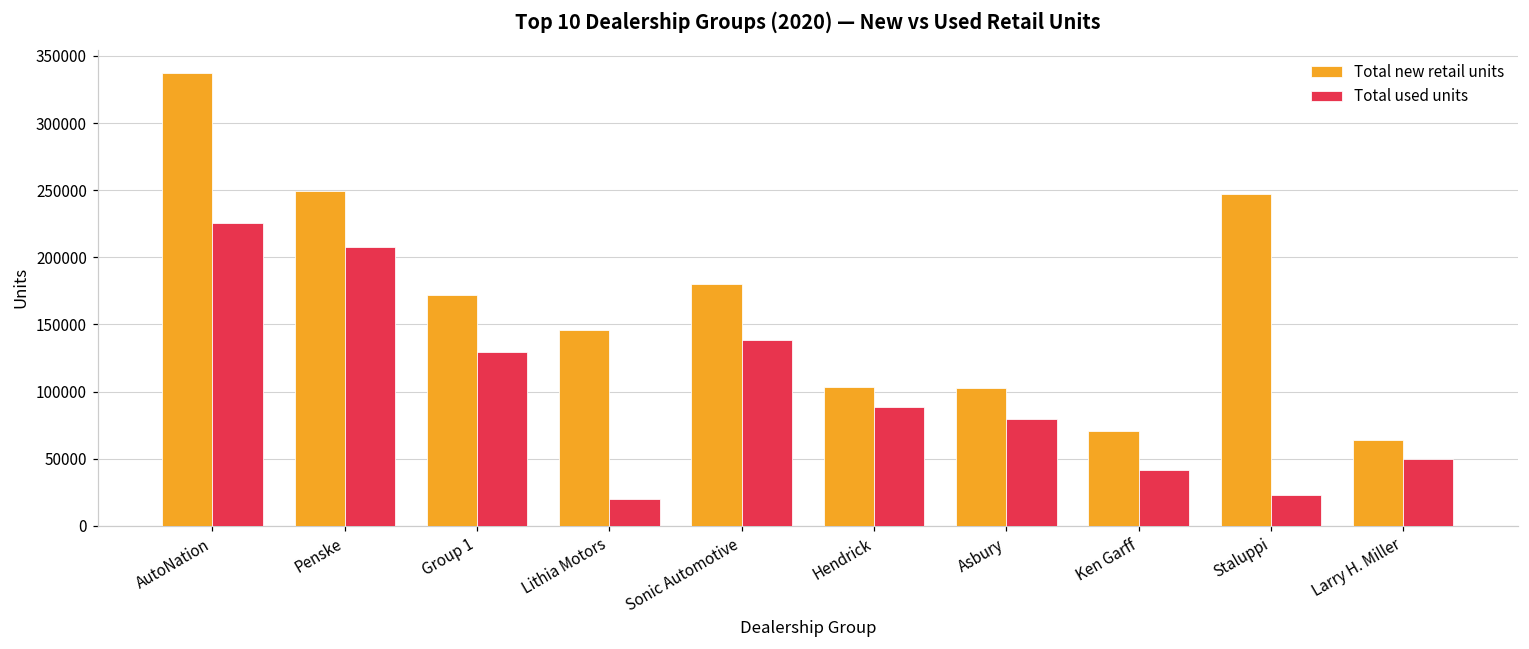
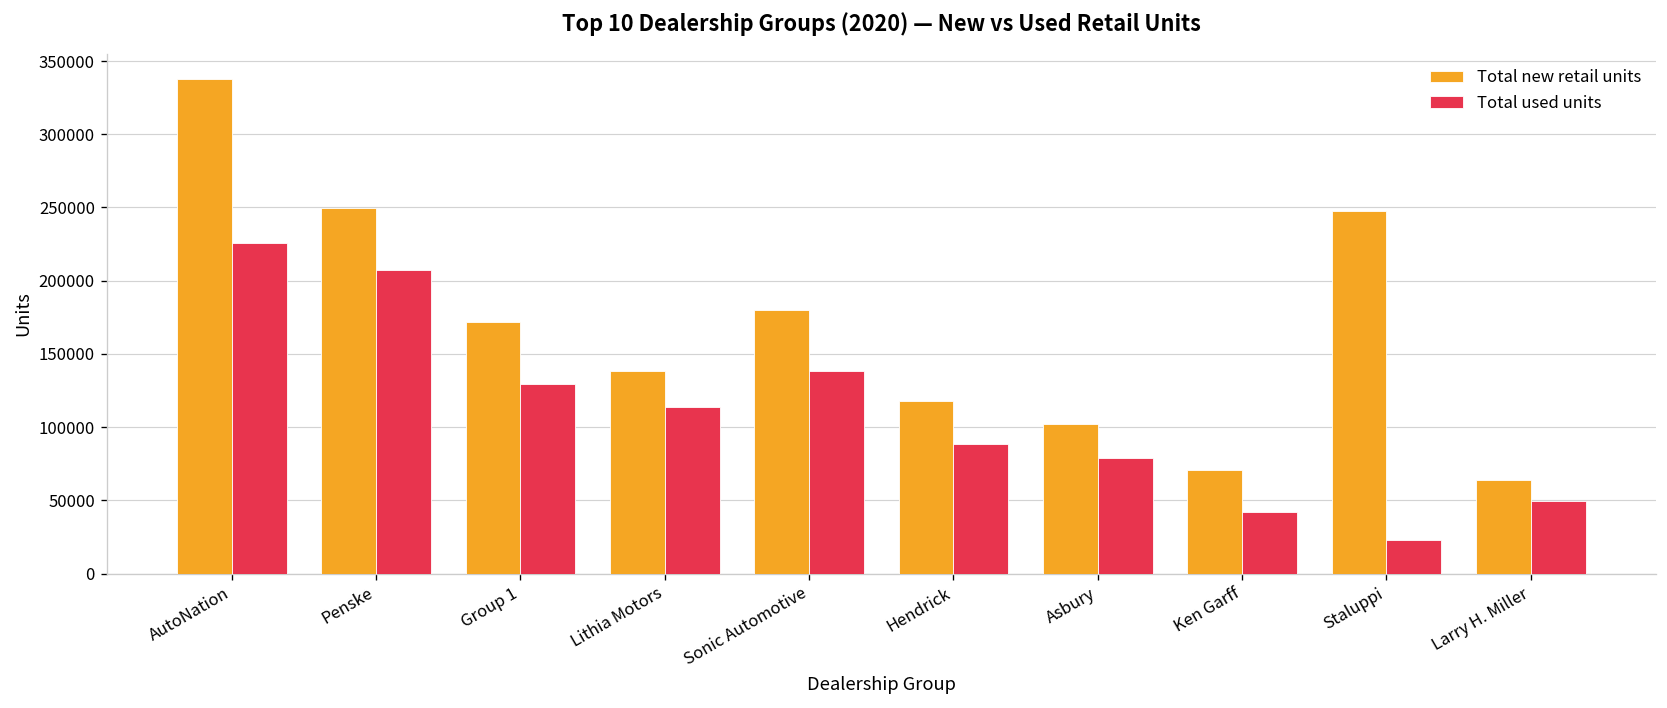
  {
    "Total new retail units": {
      "AutoNation": 338000,
      "Penske": 250000,
      "Group 1": 172000,
-     "Lithia Motors": 146000,
+     "Lithia Motors": 138000,
      "Sonic Automotive": 180000,
-     "Hendrick": 104000,
+     "Hendrick": 118000,
      "Asbury": 102000,
      "Ken Garff": 71000,
      "Staluppi": 247000,
      "Larry H. Miller": 64000
    },
    "Total used units": {
      "AutoNation": 226000,
      "Penske": 208000,
      "Group 1": 129000,
-     "Lithia Motors": 20000,
+     "Lithia Motors": 113000,
      "Sonic Automotive": 139000,
      "Hendrick": 88000,
      "Asbury": 79000,
      "Ken Garff": 42000,
      "Staluppi": 23000,
      "Larry H. Miller": 50000
    }
  }
